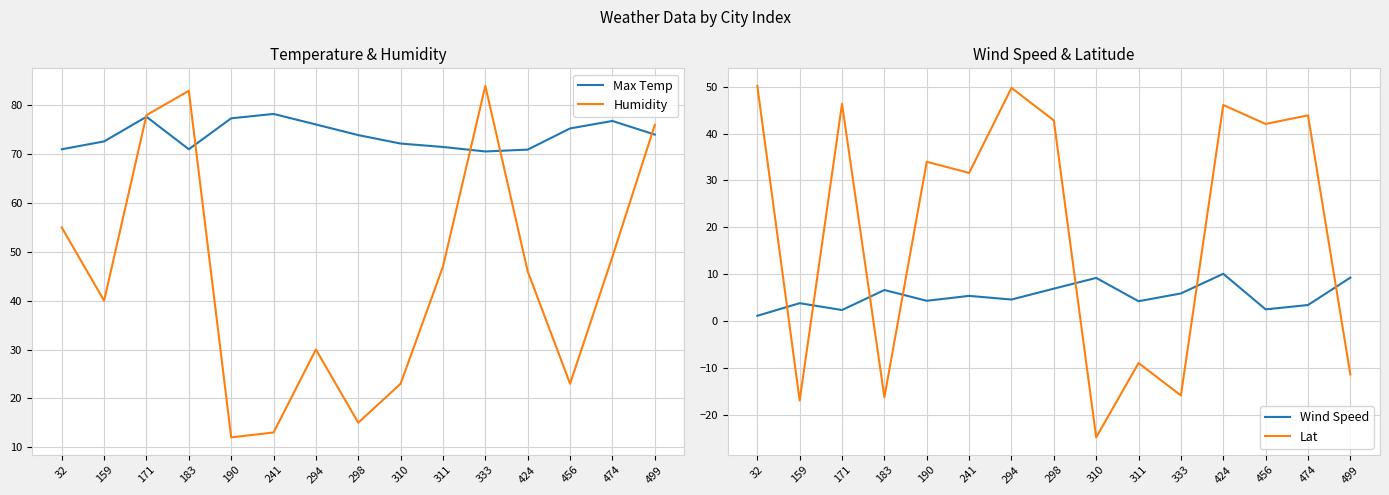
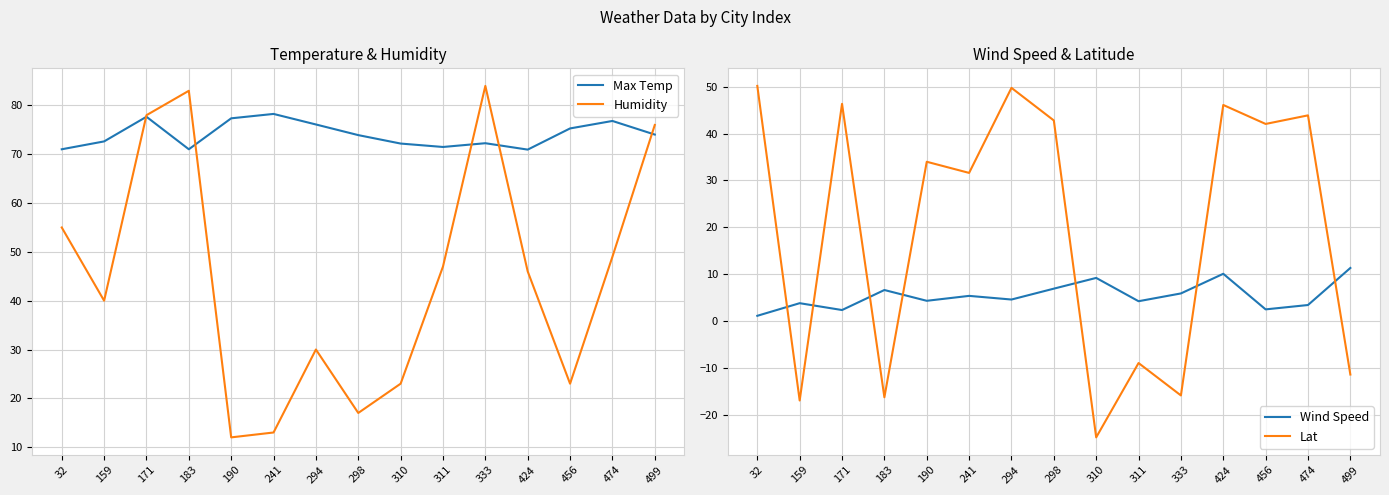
  {
    "Temperature & Humidity": {
      "Max Temp": {
        "32": 71,
        "159": 73,
        "183": 71,
        "190": 77,
        "241": 78,
        "294": 76,
        "298": 74,
        "310": 72,
        "311": 71,
-       "333": 71,
+       "333": 72,
        "424": 71,
        "456": 75,
        "474": 77,
        "499": 74
      },
      "Humidity": {
        "32": 55,
        "159": 40,
        "183": 83,
        "190": 12,
        "241": 13,
        "294": 30,
-       "298": 15,
+       "298": 17,
        "310": 23,
        "311": 47,
        "333": 84,
        "424": 46,
        "456": 23,
        "474": 49,
        "499": 76
      }
    },
    "Wind Speed & Latitude": {
      "Wind Speed": {
        "32": 1,
        "159": 4,
        "171": 2,
        "183": 7,
        "190": 4,
        "241": 5,
        "294": 5,
        "298": 7,
        "310": 9,
        "311": 4,
        "333": 6,
        "424": 10,
        "456": 3,
        "474": 3,
-       "499": 9
+       "499": 11
      },
      "Lat": {
        "32": 50,
        "159": -17,
        "171": 46,
        "183": -16,
        "190": 34,
        "241": 32,
        "294": 50,
        "298": 43,
        "310": -25,
        "311": -9,
        "333": -16,
        "424": 46,
        "456": 42,
        "474": 44,
        "499": -11
      }
    }
  }
